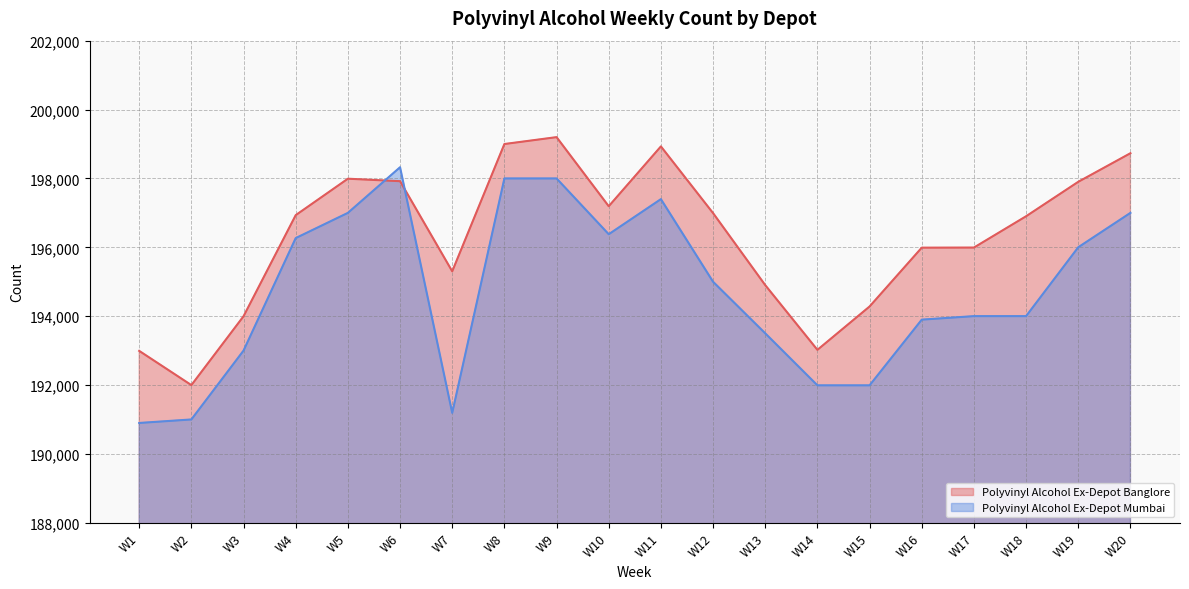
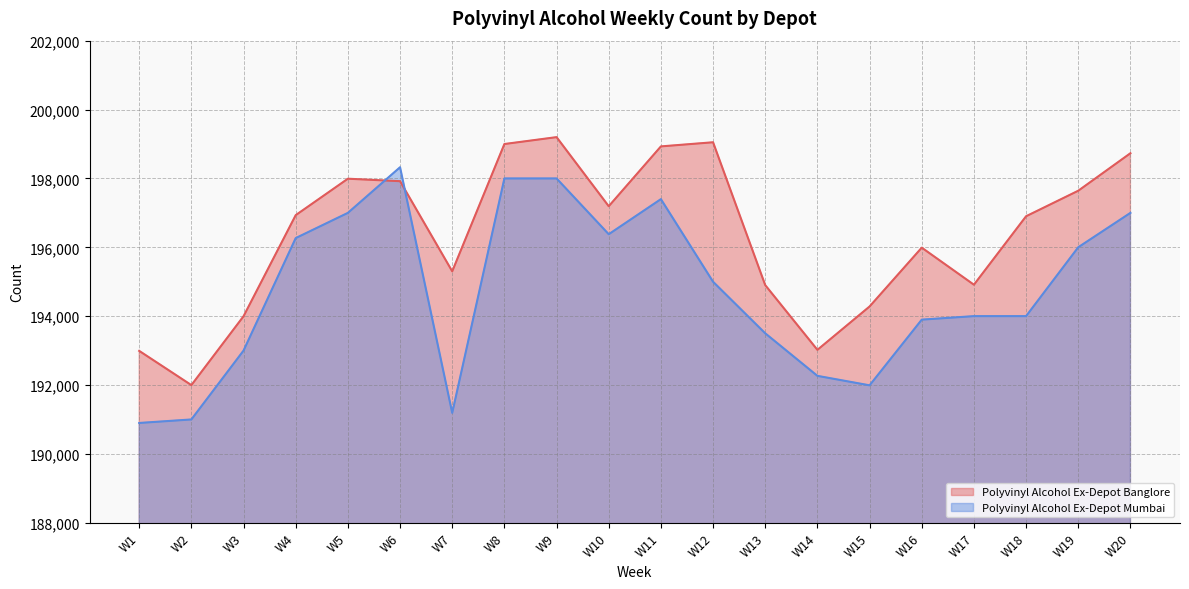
  {
    "Polyvinyl Alcohol Ex-Depot Banglore": {
      "W1": "193,000",
      "W2": "192,000",
      "W3": "194,000",
      "W4": "196,900",
      "W5": "198,000",
      "W6": "197,900",
      "W7": "195,300",
      "W8": "199,000",
      "W9": "199,200",
      "W10": "197,200",
      "W11": "198,900",
-     "W12": "197,000",
+     "W12": "199,100",
      "W13": "194,900",
      "W14": "193,000",
      "W15": "194,300",
      "W16": "196,000",
-     "W17": "196,000",
+     "W17": "194,900",
      "W18": "196,900",
-     "W19": "197,900",
+     "W19": "197,600",
      "W20": "198,700"
    },
    "Polyvinyl Alcohol Ex-Depot Mumbai": {
      "W1": "190,900",
      "W2": "191,000",
      "W3": "193,000",
      "W4": "196,300",
      "W5": "197,000",
      "W6": "198,300",
      "W7": "191,200",
      "W8": "198,000",
      "W9": "198,000",
      "W10": "196,400",
      "W11": "197,400",
      "W12": "195,000",
      "W13": "193,500",
-     "W14": "192,000",
+     "W14": "192,300",
      "W15": "192,000",
      "W16": "193,900",
      "W17": "194,000",
      "W18": "194,000",
      "W19": "196,000",
      "W20": "197,000"
    }
  }
